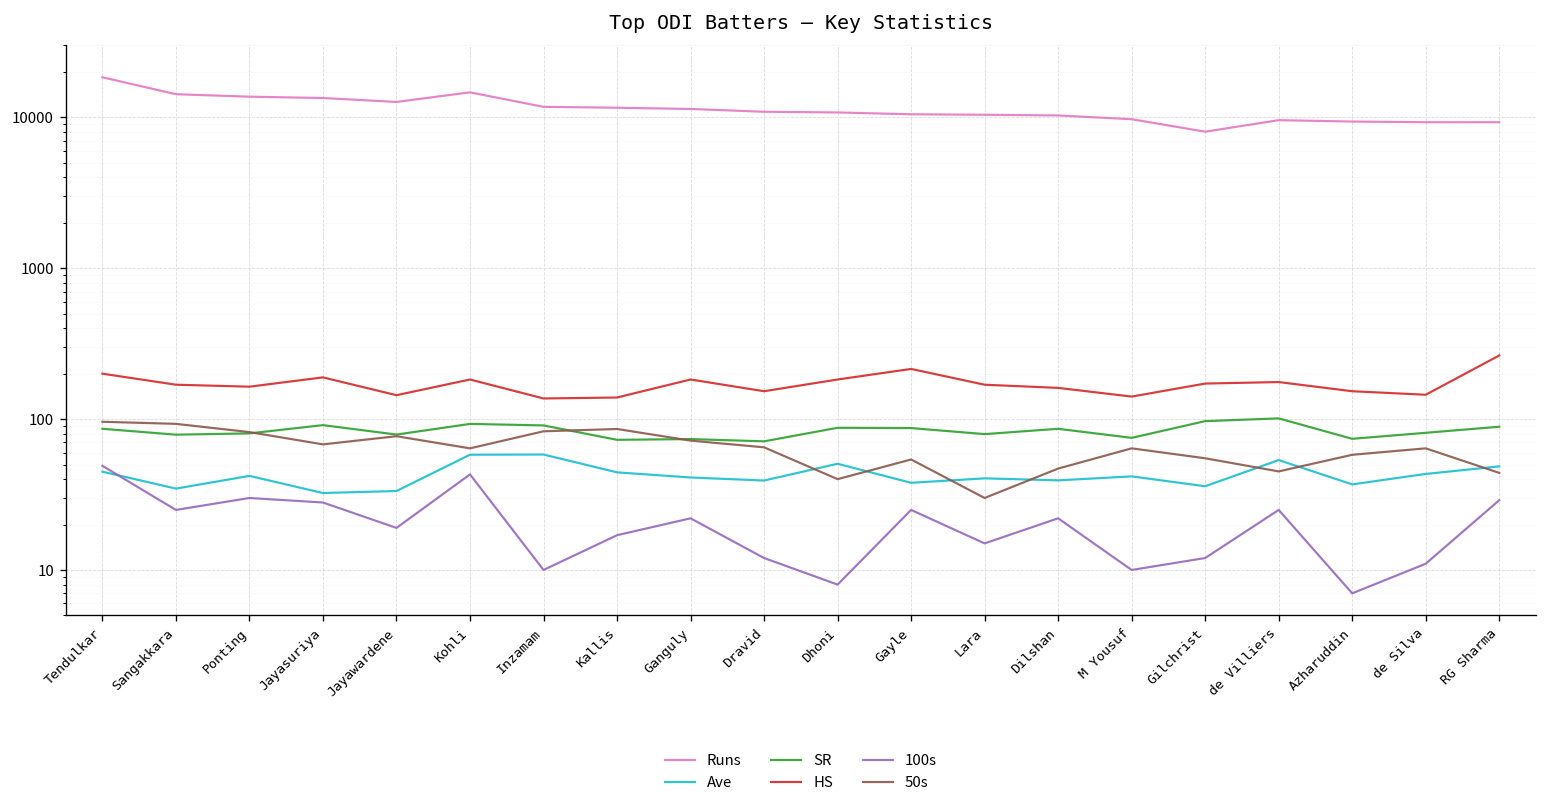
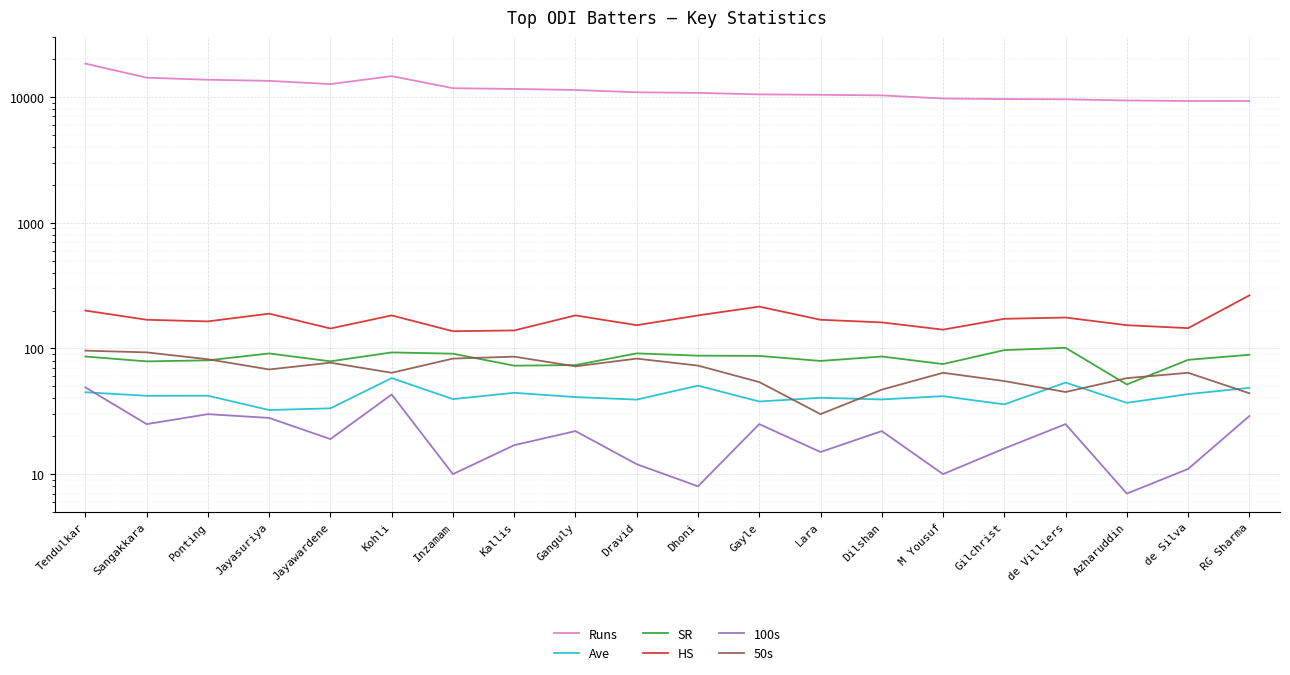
  {
    "Runs": {
      "Tendulkar": 18000,
      "Sangakkara": 14000,
      "Ponting": 14000,
      "Jayasuriya": 13000,
      "Jayawardene": 13000,
      "Kohli": 15000,
      "Inzamam": 12000,
      "Kallis": 12000,
      "Ganguly": 11000,
      "Dravid": 11000,
      "Dhoni": 11000,
      "Gayle": 10000,
      "Lara": 10000,
      "Dilshan": 10000,
      "M Yousuf": 10000,
-     "Gilchrist": 8000,
+     "Gilchrist": 10000,
      "de Villiers": 10000,
      "Azharuddin": 9000,
      "de Silva": 9000,
      "RG Sharma": 9000
    },
    "Ave": {
      "Tendulkar": 45,
-     "Sangakkara": 35,
+     "Sangakkara": 42,
      "Ponting": 42,
      "Jayasuriya": 32,
      "Jayawardene": 33,
      "Kohli": 60,
-     "Inzamam": 60,
+     "Inzamam": 40,
      "Kallis": 44,
      "Ganguly": 41,
      "Dravid": 39,
      "Dhoni": 51,
      "Gayle": 38,
      "Lara": 40,
      "Dilshan": 39,
      "M Yousuf": 42,
      "Gilchrist": 36,
      "de Villiers": 54,
      "Azharuddin": 37,
      "de Silva": 43,
      "RG Sharma": 49
    },
    "SR": {
      "Tendulkar": 90,
      "Sangakkara": 80,
      "Jayasuriya": 90,
      "Kohli": 90,
      "Inzamam": 90,
      "Kallis": 70,
-     "Dravid": 70,
+     "Dravid": 90,
      "Dhoni": 90,
      "Gayle": 90,
      "Lara": 80,
      "Dilshan": 90,
      "M Yousuf": 80,
      "Gilchrist": 100,
      "de Villiers": 100,
-     "Azharuddin": 70,
+     "Azharuddin": 52,
      "de Silva": 80,
      "RG Sharma": 90
    },
    "HS": {
      "Tendulkar": 200,
      "Sangakkara": 170,
      "Ponting": 160,
      "Jayasuriya": 190,
      "Jayawardene": 140,
      "Kohli": 180,
      "Inzamam": 140,
      "Kallis": 140,
      "Ganguly": 180,
      "Dravid": 150,
      "Dhoni": 180,
      "Gayle": 220,
      "Lara": 170,
      "Dilshan": 160,
      "M Yousuf": 140,
      "Gilchrist": 170,
      "de Villiers": 180,
      "Azharuddin": 150,
      "de Silva": 150,
      "RG Sharma": 260
    },
    "100s": {
      "Tendulkar": 49,
      "Sangakkara": 25,
      "Ponting": 30,
      "Jayasuriya": 28,
      "Jayawardene": 19,
      "Kohli": 43,
      "Inzamam": 10,
      "Kallis": 17,
      "Ganguly": 22,
      "Dravid": 12,
      "Dhoni": 8,
      "Gayle": 25,
      "Lara": 15,
      "Dilshan": 22,
      "M Yousuf": 10,
-     "Gilchrist": 12,
+     "Gilchrist": 16,
      "de Villiers": 25,
      "Azharuddin": 7,
      "de Silva": 11,
      "RG Sharma": 29
    },
    "50s": {
      "Tendulkar": 100,
      "Sangakkara": 90,
      "Jayasuriya": 70,
      "Kohli": 60,
      "Inzamam": 80,
      "Kallis": 90,
-     "Dravid": 70,
-     "Dhoni": 40,
+     "Dravid": 80,
+     "Dhoni": 70,
      "Gayle": 54,
      "Lara": 30,
      "Dilshan": 47,
      "M Yousuf": 60,
      "Gilchrist": 60,
      "de Villiers": 45,
      "Azharuddin": 60,
      "de Silva": 60,
      "RG Sharma": 44
    }
  }
